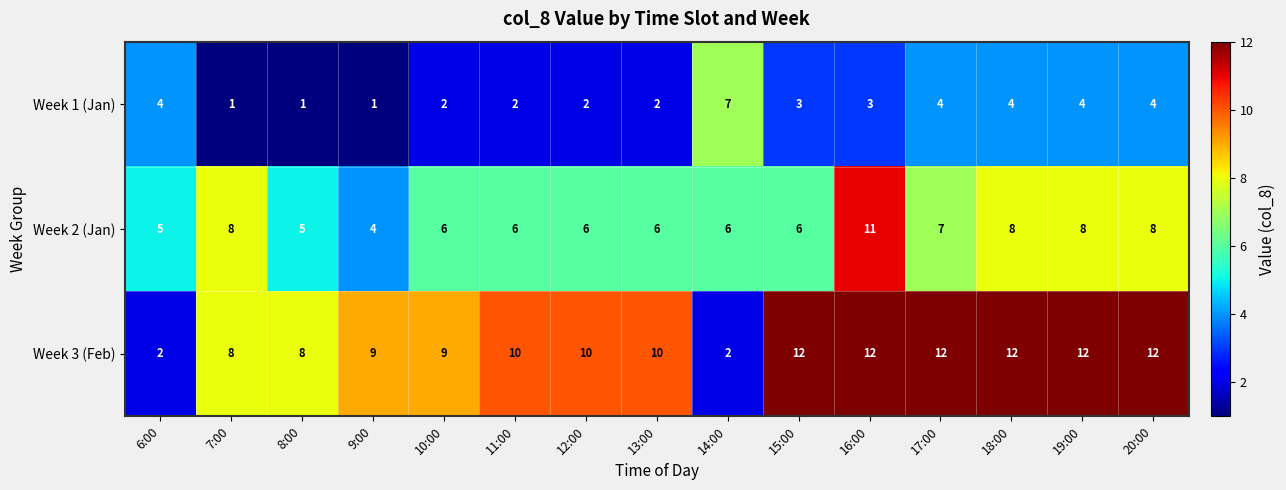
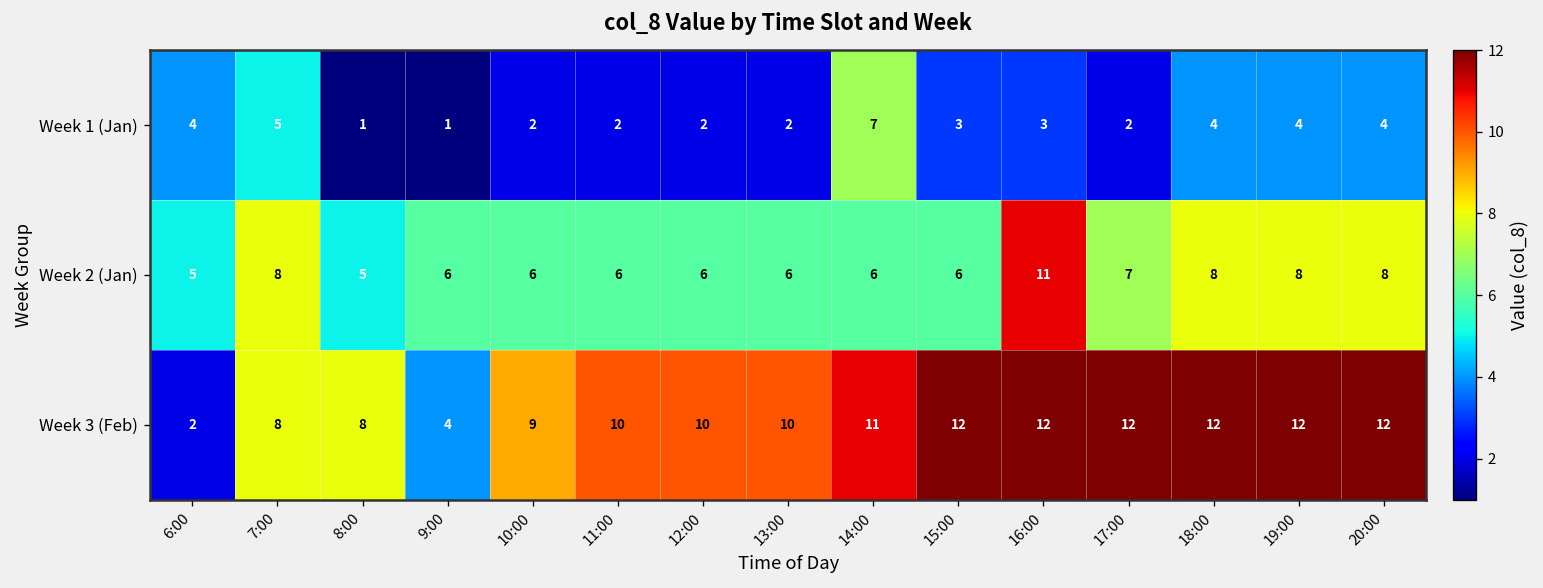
  {
    "Week 1 (Jan)": {
      "6:00": 4,
-     "7:00": 1,
+     "7:00": 5,
      "8:00": 1,
      "9:00": 1,
      "10:00": 2,
      "11:00": 2,
      "12:00": 2,
      "13:00": 2,
      "14:00": 7,
      "15:00": 3,
      "16:00": 3,
-     "17:00": 4,
+     "17:00": 2,
      "18:00": 4,
      "19:00": 4,
      "20:00": 4
    },
    "Week 2 (Jan)": {
      "6:00": 5,
      "7:00": 8,
      "8:00": 5,
-     "9:00": 4,
+     "9:00": 6,
      "10:00": 6,
      "11:00": 6,
      "12:00": 6,
      "13:00": 6,
      "14:00": 6,
      "15:00": 6,
      "16:00": 11,
      "17:00": 7,
      "18:00": 8,
      "19:00": 8,
      "20:00": 8
    },
    "Week 3 (Feb)": {
      "6:00": 2,
      "7:00": 8,
      "8:00": 8,
-     "9:00": 9,
+     "9:00": 4,
      "10:00": 9,
      "11:00": 10,
      "12:00": 10,
      "13:00": 10,
-     "14:00": 2,
+     "14:00": 11,
      "15:00": 12,
      "16:00": 12,
      "17:00": 12,
      "18:00": 12,
      "19:00": 12,
      "20:00": 12
    }
  }
